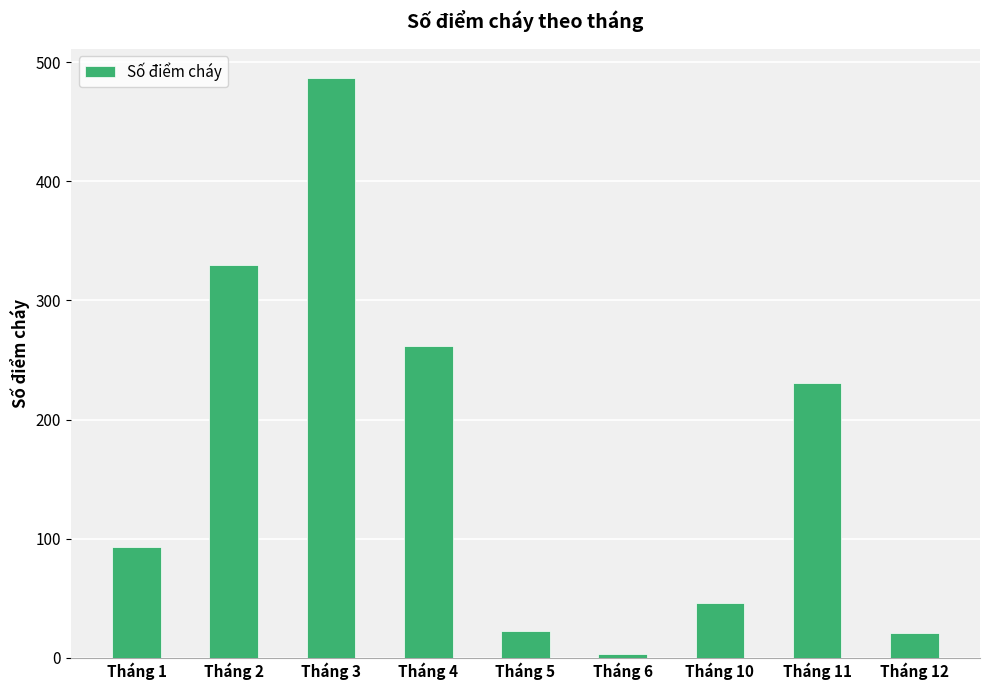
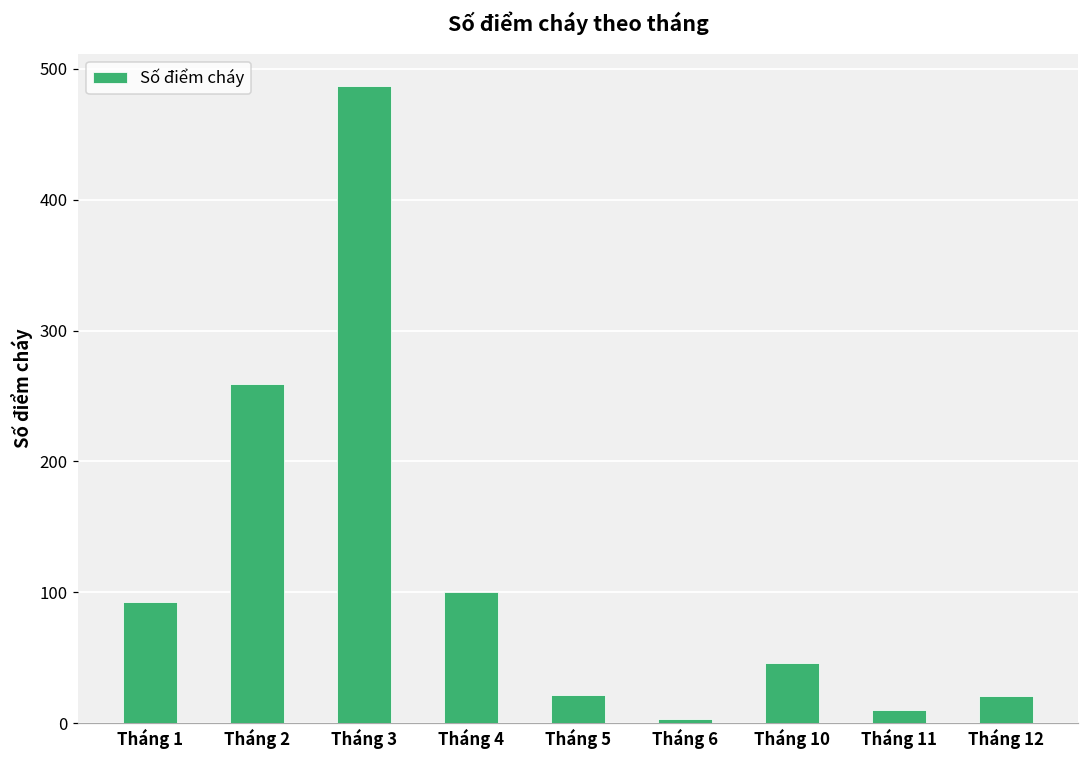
  {
    "Tháng 1": 93,
-   "Tháng 2": 330,
+   "Tháng 2": 259,
    "Tháng 3": 487,
-   "Tháng 4": 262,
+   "Tháng 4": 100,
    "Tháng 5": 22,
    "Tháng 6": 3,
    "Tháng 10": 46,
-   "Tháng 11": 231,
+   "Tháng 11": 10,
    "Tháng 12": 21
  }
